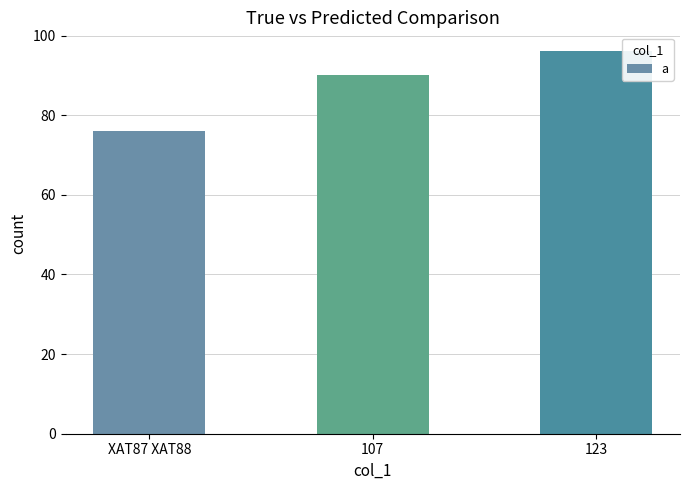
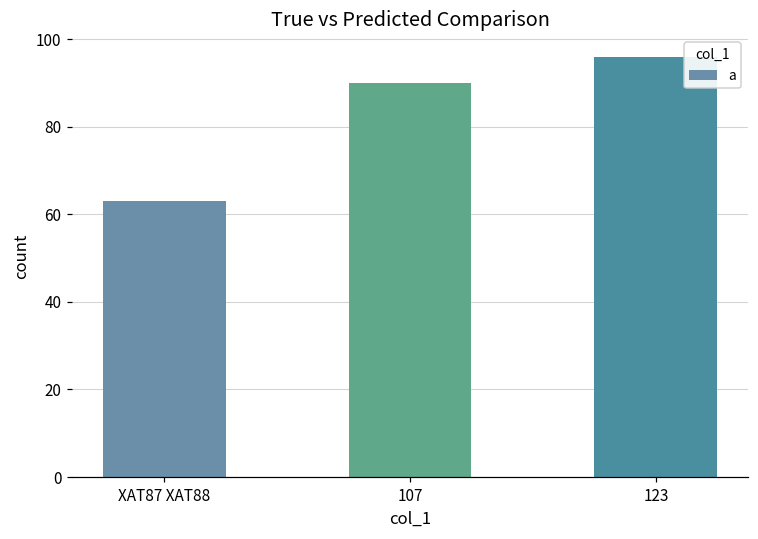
  {
-   "XAT87 XAT88": 76,
+   "XAT87 XAT88": 63,
    "107": 90,
    "123": 96
  }
